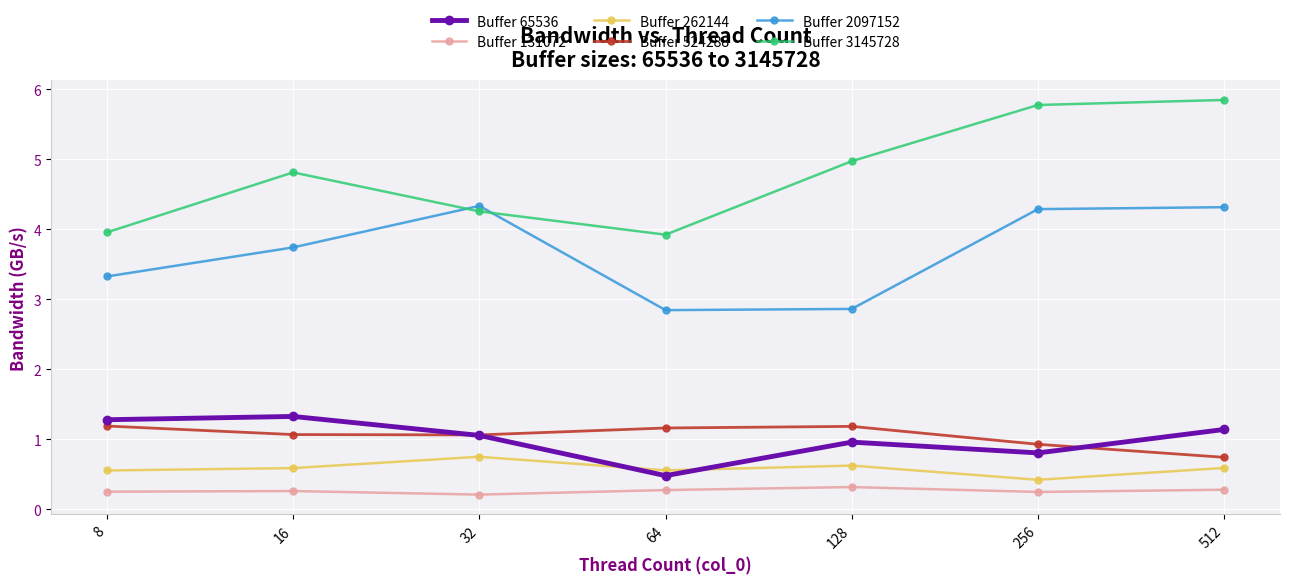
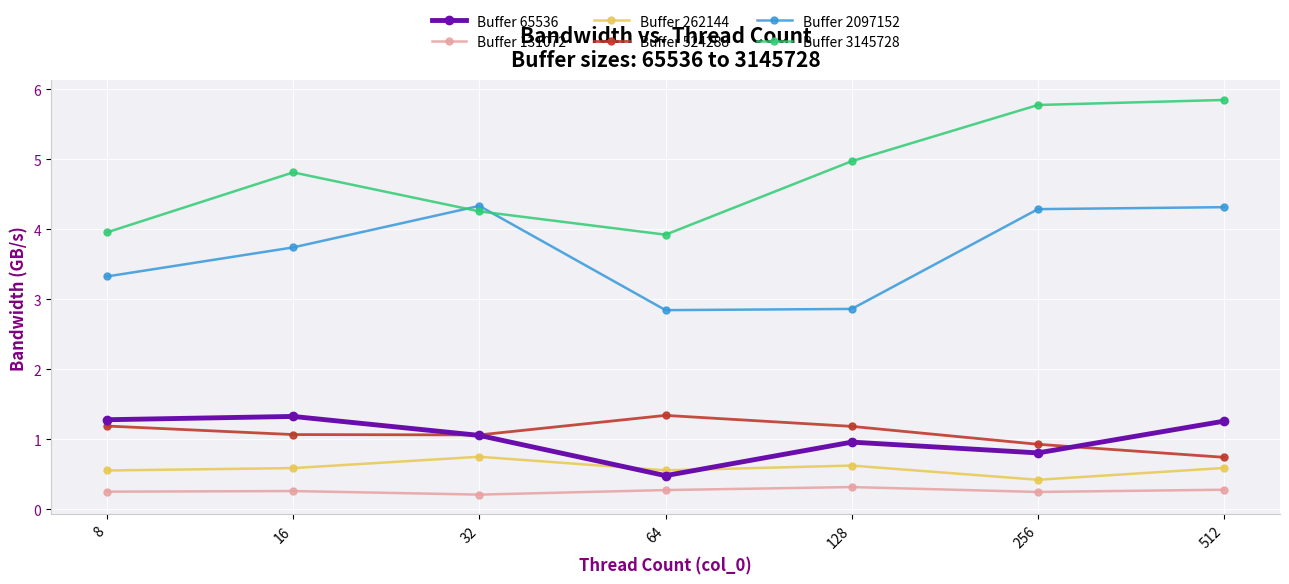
  {
    "Buffer 65536": {
      "8": 1.3,
      "16": 1.3,
      "64": 0.5,
      "128": 1.0,
      "256": 0.8,
-     "512": 1.1
+     "512": 1.3
    },
    "Buffer 131072": {
      "8": 0.2,
      "16": 0.3,
      "32": 0.2,
      "64": 0.3,
      "128": 0.3,
      "256": 0.2,
      "512": 0.3
    },
    "Buffer 262144": {
      "8": 0.6,
      "16": 0.6,
      "32": 0.7,
      "64": 0.6,
      "128": 0.6,
      "256": 0.4,
      "512": 0.6
    },
    "Buffer 524288": {
      "8": 1.2,
      "16": 1.1,
-     "64": 1.2,
+     "64": 1.3,
      "128": 1.2,
      "256": 0.9,
      "512": 0.7
    },
    "Buffer 2097152": {
      "8": 3.3,
      "16": 3.7,
      "32": 4.3,
      "64": 2.8,
      "128": 2.9,
      "256": 4.3,
      "512": 4.3
    },
    "Buffer 3145728": {
      "8": 4.0,
      "16": 4.8,
      "32": 4.3,
      "64": 3.9,
      "128": 5.0,
      "256": 5.8,
      "512": 5.8
    }
  }
